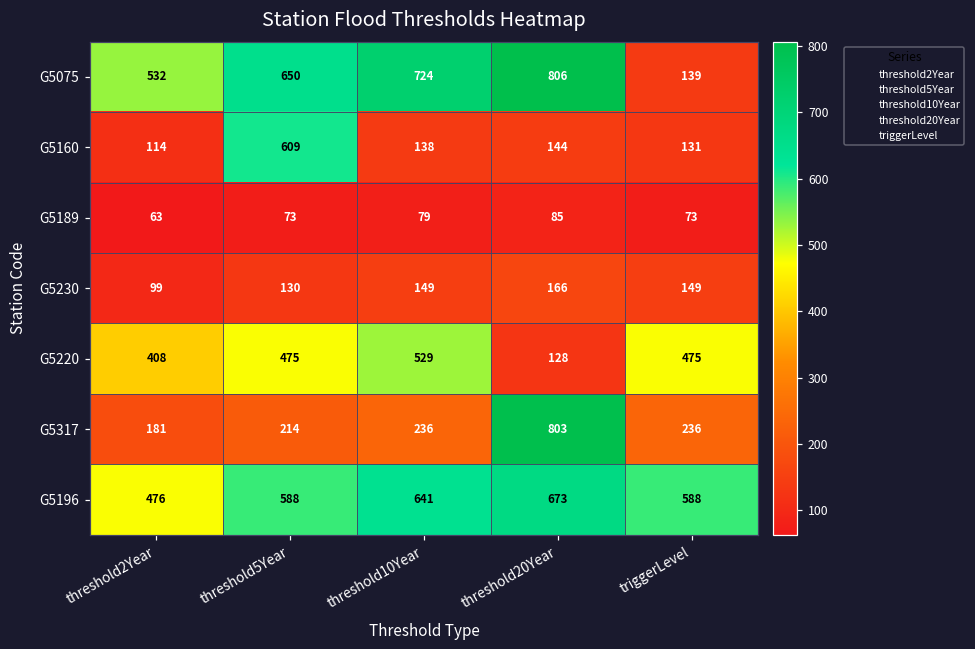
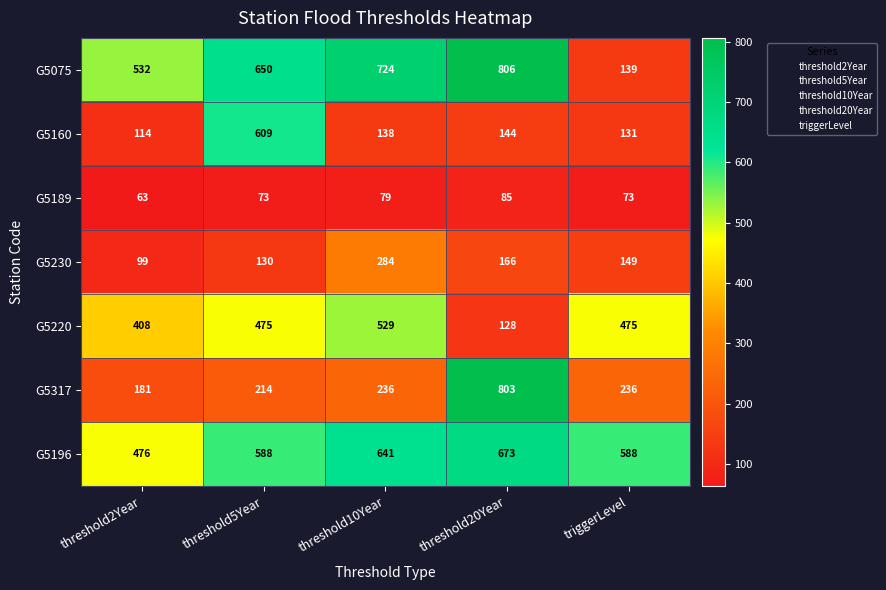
  {
    "G5075": {
      "threshold2Year": 532,
      "threshold5Year": 650,
      "threshold10Year": 724,
      "threshold20Year": 806,
      "triggerLevel": 139
    },
    "G5160": {
      "threshold2Year": 114,
      "threshold5Year": 609,
      "threshold10Year": 138,
      "threshold20Year": 144,
      "triggerLevel": 131
    },
    "G5189": {
      "threshold2Year": 63,
      "threshold5Year": 73,
      "threshold10Year": 79,
      "threshold20Year": 85,
      "triggerLevel": 73
    },
    "G5230": {
      "threshold2Year": 99,
      "threshold5Year": 130,
-     "threshold10Year": 149,
+     "threshold10Year": 284,
      "threshold20Year": 166,
      "triggerLevel": 149
    },
    "G5220": {
      "threshold2Year": 408,
      "threshold5Year": 475,
      "threshold10Year": 529,
      "threshold20Year": 128,
      "triggerLevel": 475
    },
    "G5317": {
      "threshold2Year": 181,
      "threshold5Year": 214,
      "threshold10Year": 236,
      "threshold20Year": 803,
      "triggerLevel": 236
    },
    "G5196": {
      "threshold2Year": 476,
      "threshold5Year": 588,
      "threshold10Year": 641,
      "threshold20Year": 673,
      "triggerLevel": 588
    }
  }
